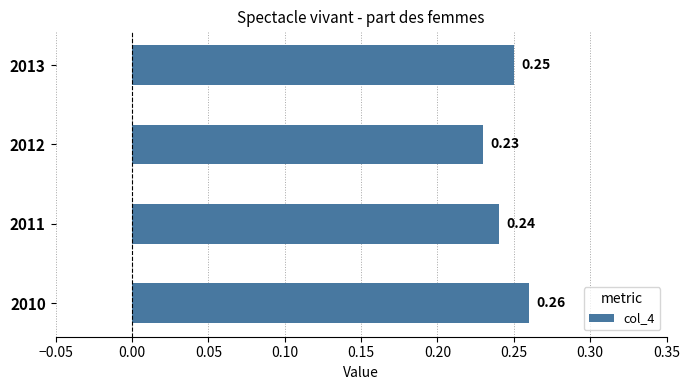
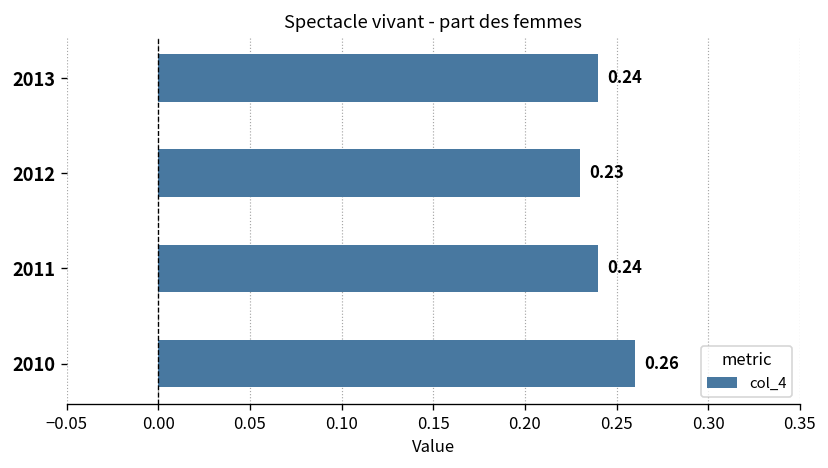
  {
-   "2013": 0.25,
+   "2013": 0.24,
    "2012": 0.23,
    "2011": 0.24,
    "2010": 0.26
  }
